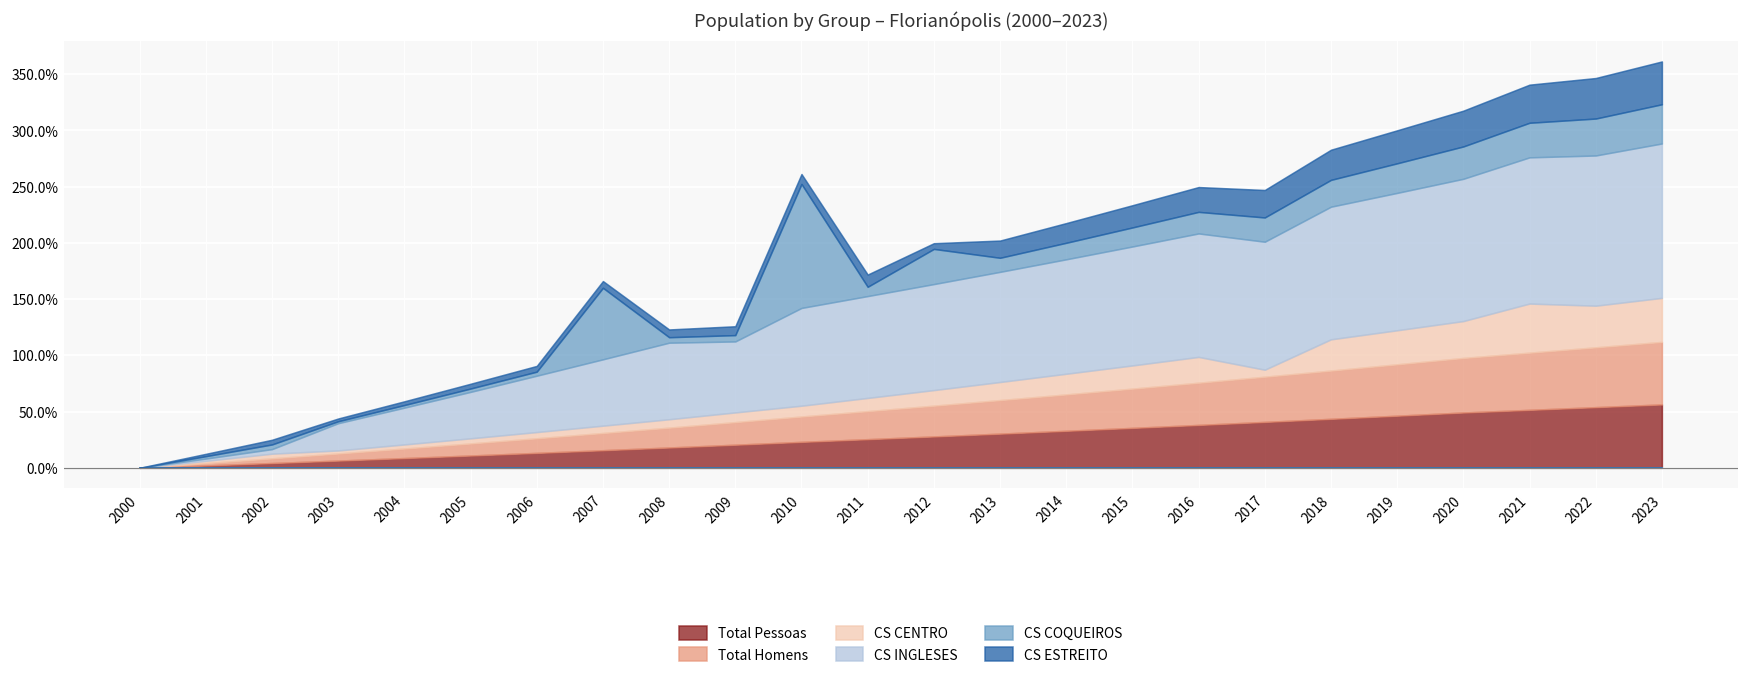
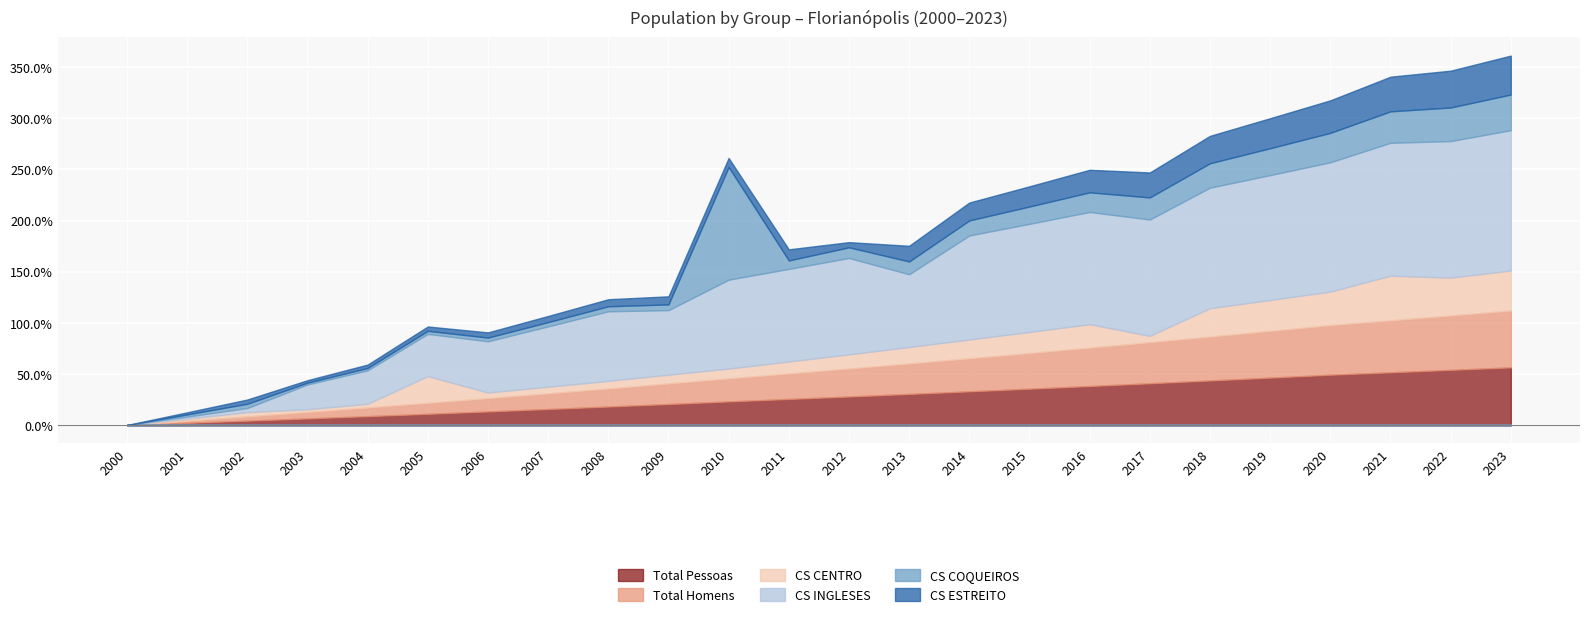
  {
    "Total Homens": {
      "2002": "4%",
      "2003": "6%",
      "2004": "8%",
      "2005": "11%",
      "2006": "13%",
      "2007": "15%",
      "2008": "18%",
      "2009": "20%",
      "2010": "23%",
      "2011": "25%",
      "2012": "27%",
      "2013": "30%",
      "2014": "32%",
      "2015": "35%",
      "2016": "38%",
      "2017": "40%",
      "2018": "43%",
      "2019": "46%",
      "2020": "48%",
      "2021": "51%",
      "2022": "53%",
      "2023": "56%"
    },
    "CS CENTRO": {
      "2002": "4%",
      "2003": "3%",
      "2004": "4%",
-     "2005": "5%",
+     "2005": "26%",
      "2006": "6%",
      "2007": "7%",
      "2008": "7%",
      "2009": "9%",
      "2010": "10%",
      "2011": "12%",
      "2012": "14%",
      "2013": "16%",
      "2014": "18%",
      "2015": "21%",
      "2016": "23%",
      "2017": "6%",
      "2018": "28%",
      "2019": "30%",
      "2020": "33%",
      "2021": "44%",
      "2022": "37%",
      "2023": "39%"
    },
    "CS INGLESES": {
      "2002": "4%",
      "2005": "41%",
      "2006": "50%",
      "2007": "59%",
      "2008": "68%",
      "2009": "63%",
      "2010": "87%",
      "2011": "91%",
      "2012": "94%",
-     "2013": "98%",
+     "2013": "71%",
      "2014": "102%",
      "2015": "106%",
      "2016": "110%",
      "2017": "114%",
      "2018": "118%",
      "2019": "122%",
      "2020": "126%",
      "2021": "130%",
      "2022": "134%",
      "2023": "137%"
    },
    "CS COQUEIROS": {
      "2002": "4%",
      "2005": "3%",
      "2006": "4%",
-     "2007": "64%",
+     "2007": "4%",
      "2008": "5%",
      "2009": "6%",
      "2010": "110%",
      "2011": "8%",
-     "2012": "31%",
+     "2012": "10%",
      "2013": "13%",
      "2014": "15%",
      "2015": "17%",
      "2016": "19%",
      "2017": "22%",
      "2018": "24%",
      "2019": "26%",
      "2020": "29%",
      "2021": "31%",
      "2022": "33%",
      "2023": "35%"
    },
    "CS ESTREITO": {
      "2002": "4%",
      "2004": "3%",
      "2005": "4%",
      "2006": "5%",
      "2007": "6%",
      "2008": "7%",
      "2009": "8%",
      "2010": "9%",
      "2011": "11%",
      "2012": "5%",
      "2013": "15%",
      "2014": "18%",
      "2015": "20%",
      "2016": "22%",
      "2017": "24%",
      "2018": "27%",
      "2019": "29%",
      "2020": "32%",
      "2021": "34%",
      "2022": "36%",
      "2023": "38%"
    }
  }
